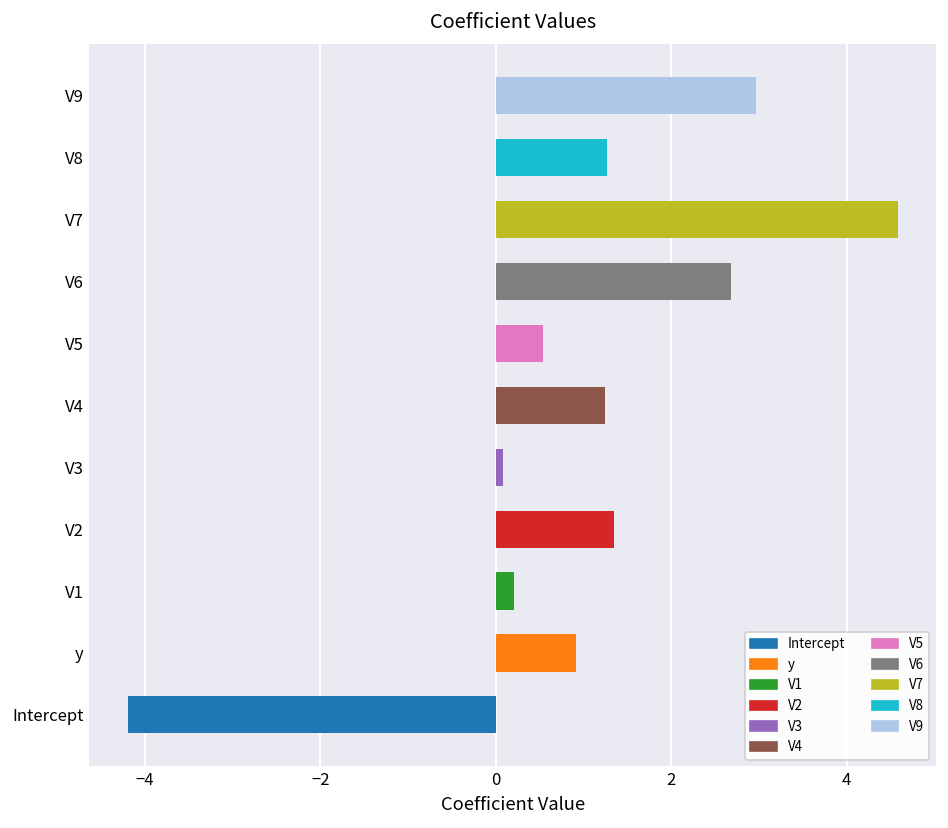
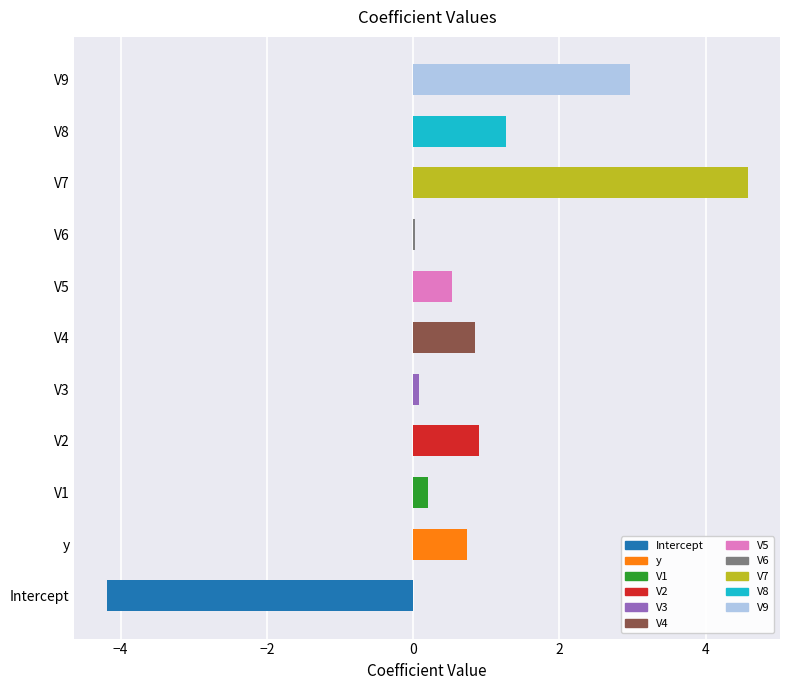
  {
    "V9": 3.0,
    "V8": 1.3,
    "V7": 4.6,
-   "V6": 2.7,
+   "V6": 0.0,
    "V5": 0.5,
-   "V4": 1.2,
+   "V4": 0.8,
    "V3": 0.1,
-   "V2": 1.3,
+   "V2": 0.9,
    "V1": 0.2,
-   "y": 0.9,
+   "y": 0.7,
    "Intercept": -4.2
  }
